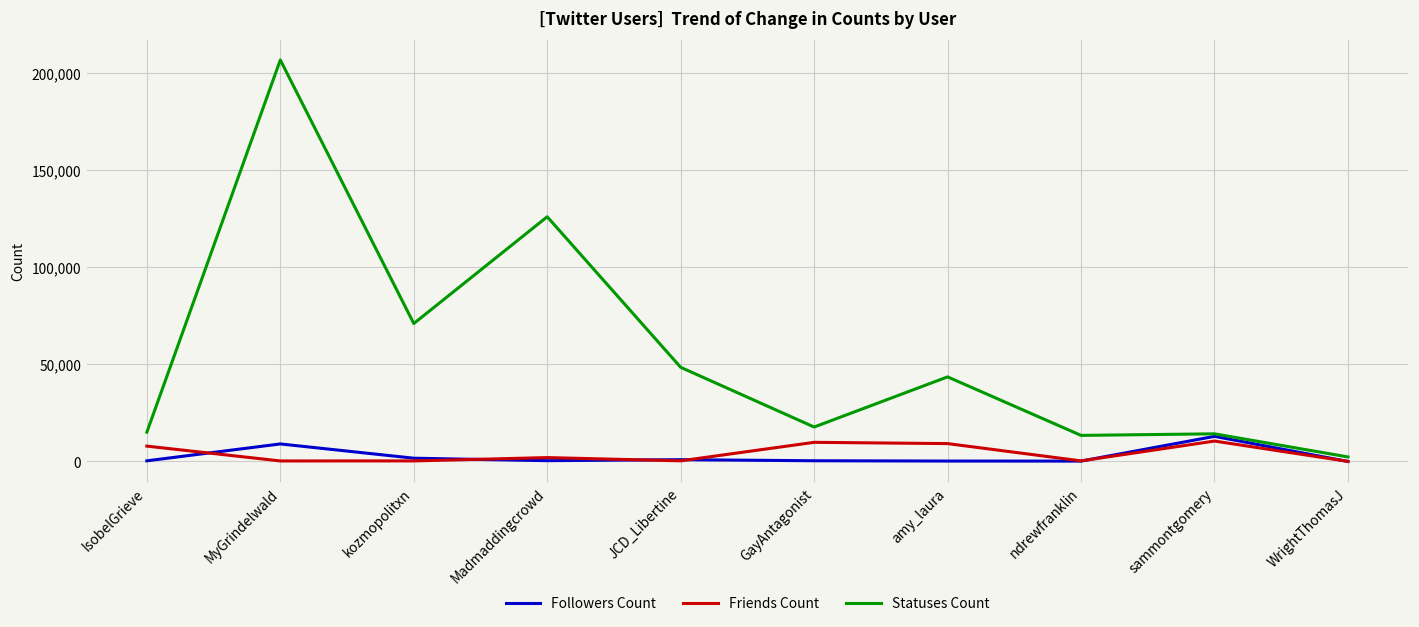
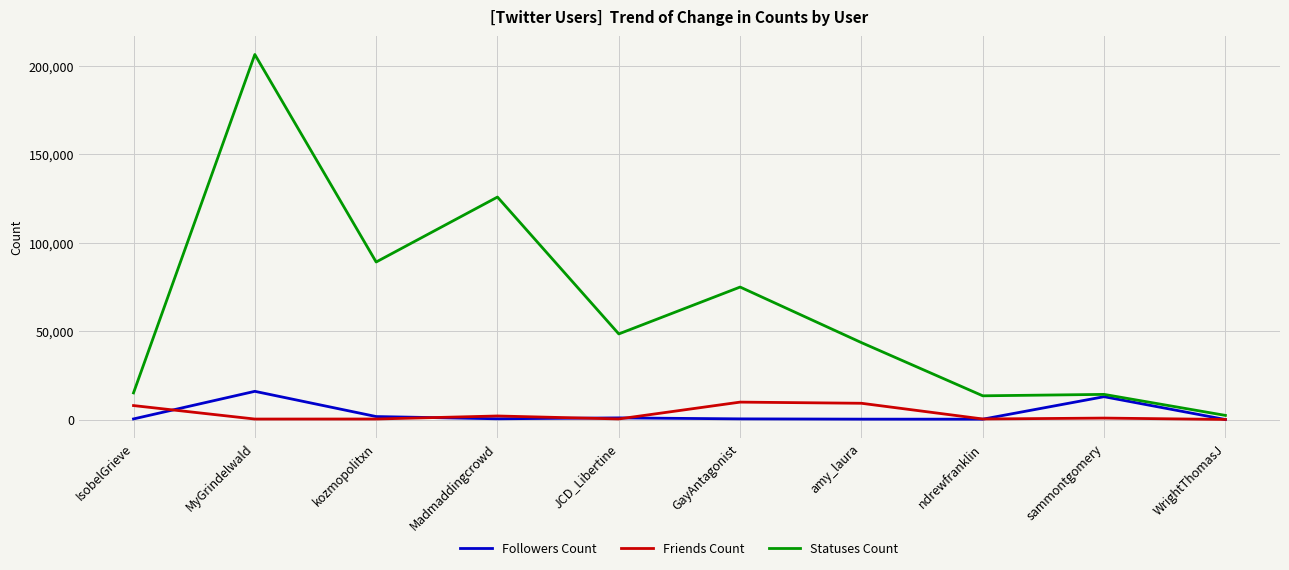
  {
    "Followers Count": {
      "IsobelGrieve": "0",
-     "MyGrindelwald": "9,000",
+     "MyGrindelwald": "16,000",
      "Madmaddingcrowd": "0",
      "GayAntagonist": "0",
      "amy_laura": "0"
    },
    "Friends Count": {
      "IsobelGrieve": "8,000",
      "MyGrindelwald": "0",
      "Madmaddingcrowd": "2,000",
      "GayAntagonist": "10,000",
      "amy_laura": "9,000",
-     "sammontgomery": "11,000"
+     "sammontgomery": "1,000"
    },
    "Statuses Count": {
      "IsobelGrieve": "15,000",
      "MyGrindelwald": "207,000",
-     "kozmopolitxn": "71,000",
+     "kozmopolitxn": "89,000",
      "Madmaddingcrowd": "126,000",
      "JCD_Libertine": "48,000",
-     "GayAntagonist": "18,000",
+     "GayAntagonist": "75,000",
      "amy_laura": "44,000",
      "ndrewfranklin": "13,000",
      "WrightThomasJ": "2,000"
    }
  }
